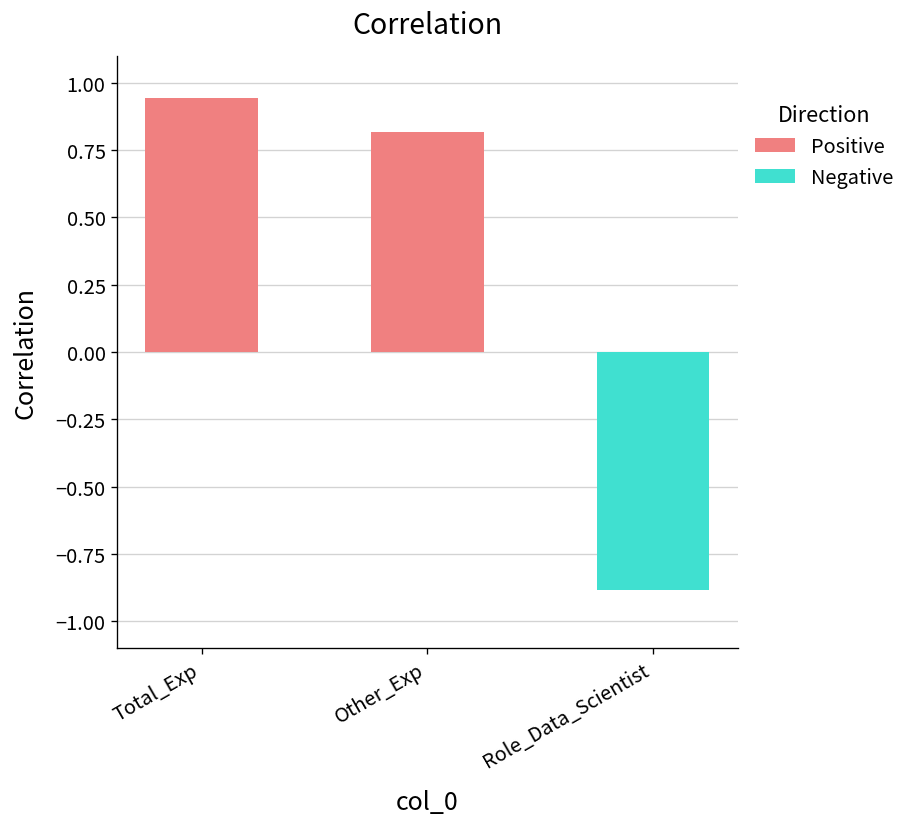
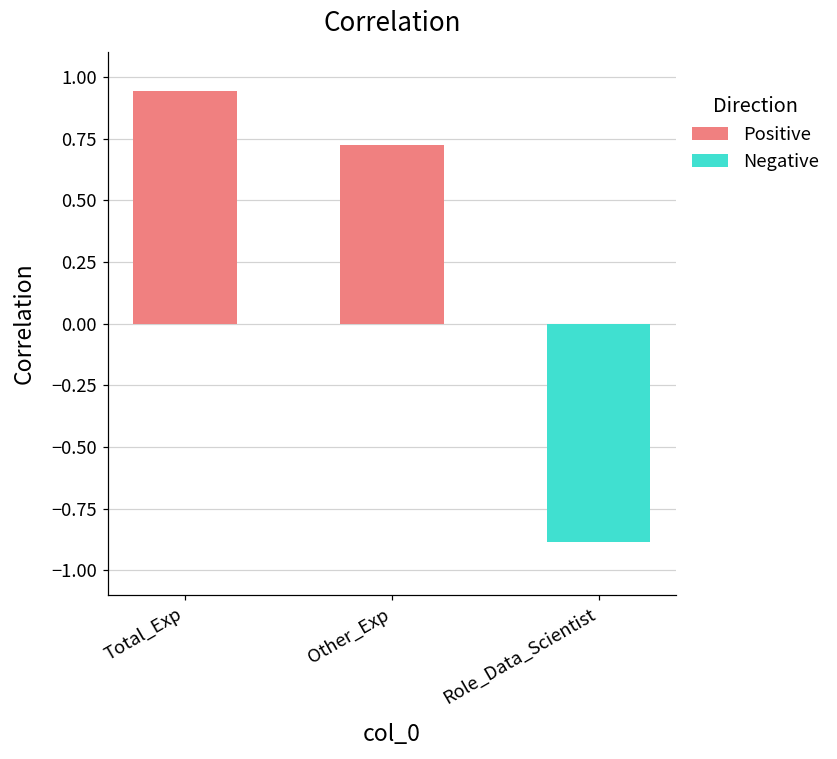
  {
    "Total_Exp": 0.94,
-   "Other_Exp": 0.82,
+   "Other_Exp": 0.73,
    "Role_Data_Scientist": -0.88
  }
